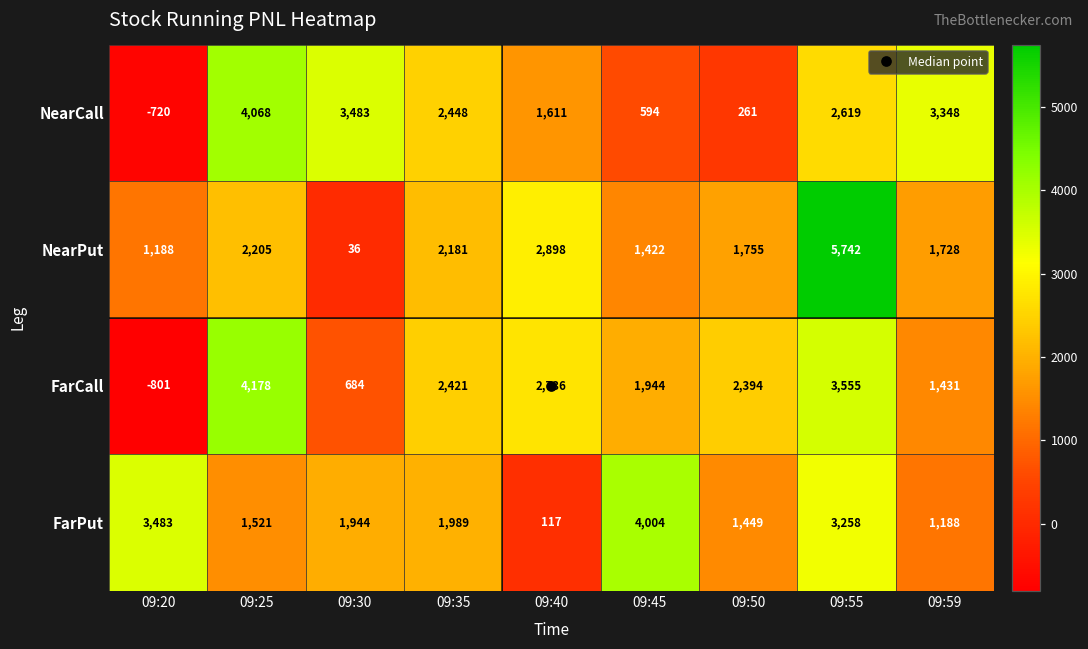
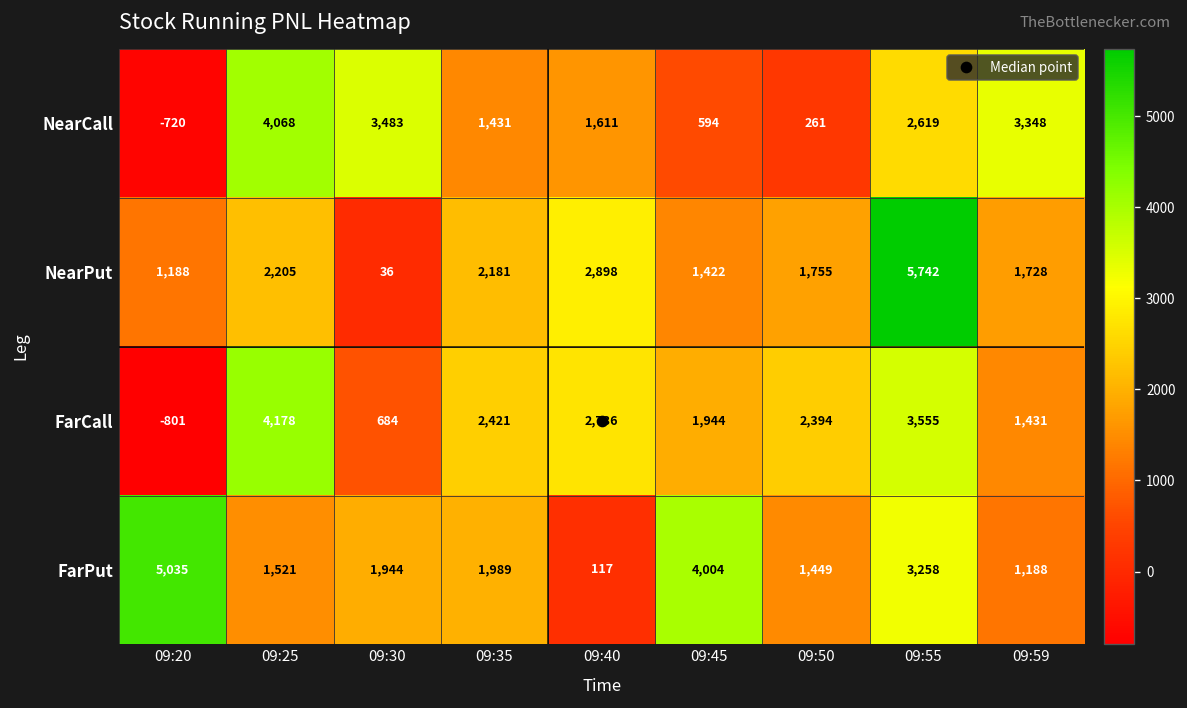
  {
    "NearCall": {
      "09:20": "-720",
      "09:25": "4,068",
      "09:30": "3,483",
-     "09:35": "2,448",
+     "09:35": "1,431",
      "09:40": "1,611",
      "09:45": "594",
      "09:50": "261",
      "09:55": "2,619",
      "09:59": "3,348"
    },
    "NearPut": {
      "09:20": "1,188",
      "09:25": "2,205",
      "09:30": "36",
      "09:35": "2,181",
      "09:40": "2,898",
      "09:45": "1,422",
      "09:50": "1,755",
      "09:55": "5,742",
      "09:59": "1,728"
    },
    "FarCall": {
      "09:20": "-801",
      "09:25": "4,178",
      "09:30": "684",
      "09:35": "2,421",
      "09:45": "1,944",
      "09:50": "2,394",
      "09:55": "3,555",
      "09:59": "1,431"
    },
    "FarPut": {
-     "09:20": "3,483",
+     "09:20": "5,035",
      "09:25": "1,521",
      "09:30": "1,944",
      "09:35": "1,989",
      "09:40": "117",
      "09:45": "4,004",
      "09:50": "1,449",
      "09:55": "3,258",
      "09:59": "1,188"
    }
  }
